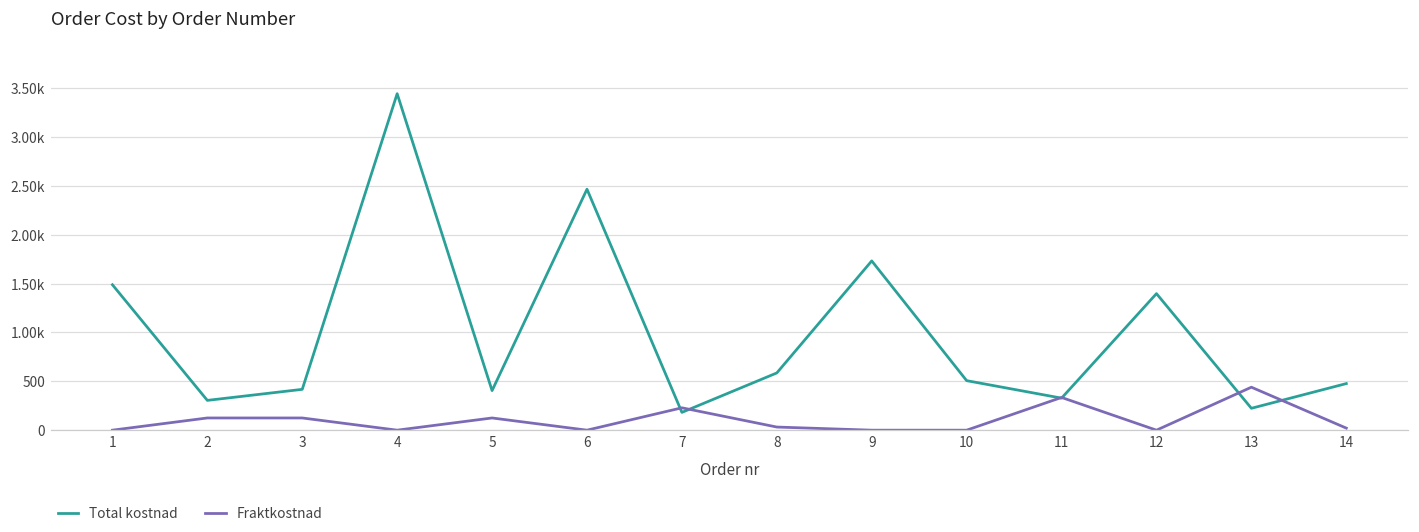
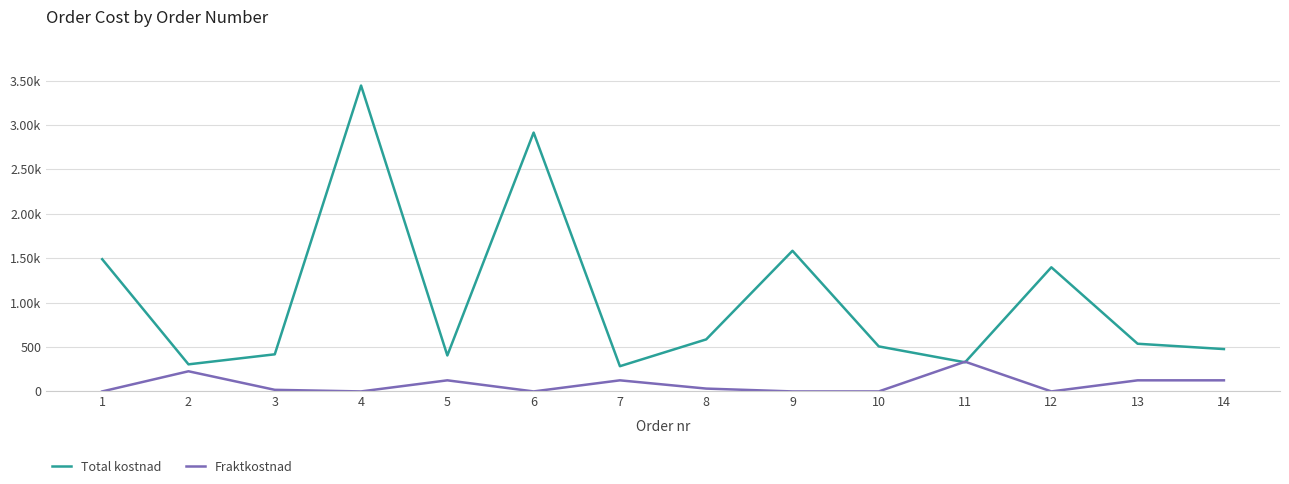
  {
    "Total kostnad": {
      "1": 1500,
      "2": 300,
      "3": 400,
      "4": 3400,
      "5": 400,
-     "6": 2500,
-     "7": 200,
+     "6": 2900,
+     "7": 300,
      "8": 600,
-     "9": 1700,
+     "9": 1600,
      "10": 500,
      "12": 1400,
-     "13": 200,
+     "13": 500,
      "14": 500
    },
    "Fraktkostnad": {
      "1": 0,
-     "2": 100,
-     "3": 100,
+     "2": 200,
+     "3": 0,
      "4": 0,
      "5": 100,
      "6": 0,
-     "7": 200,
+     "7": 100,
      "8": 0,
      "9": 0,
      "10": 0,
      "12": 0,
-     "13": 400,
-     "14": 0
+     "13": 100,
+     "14": 100
    }
  }
